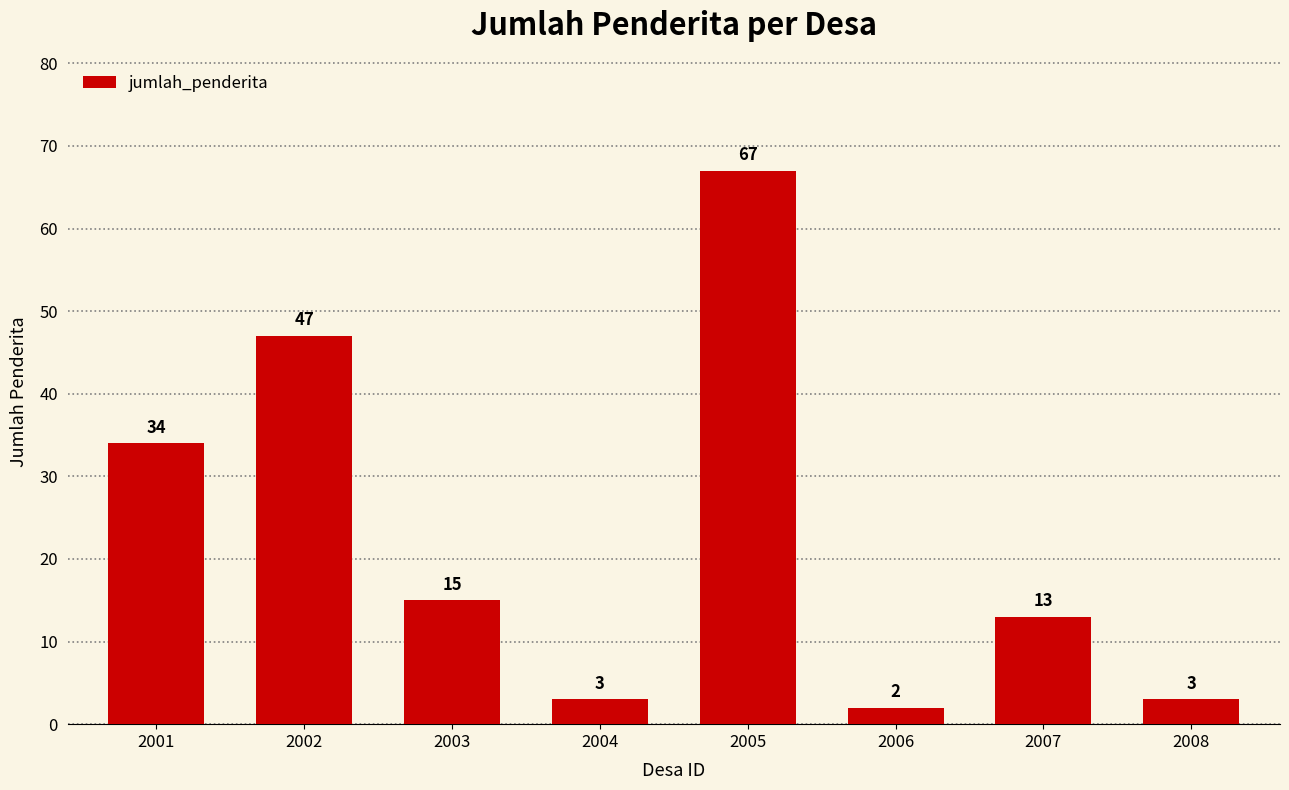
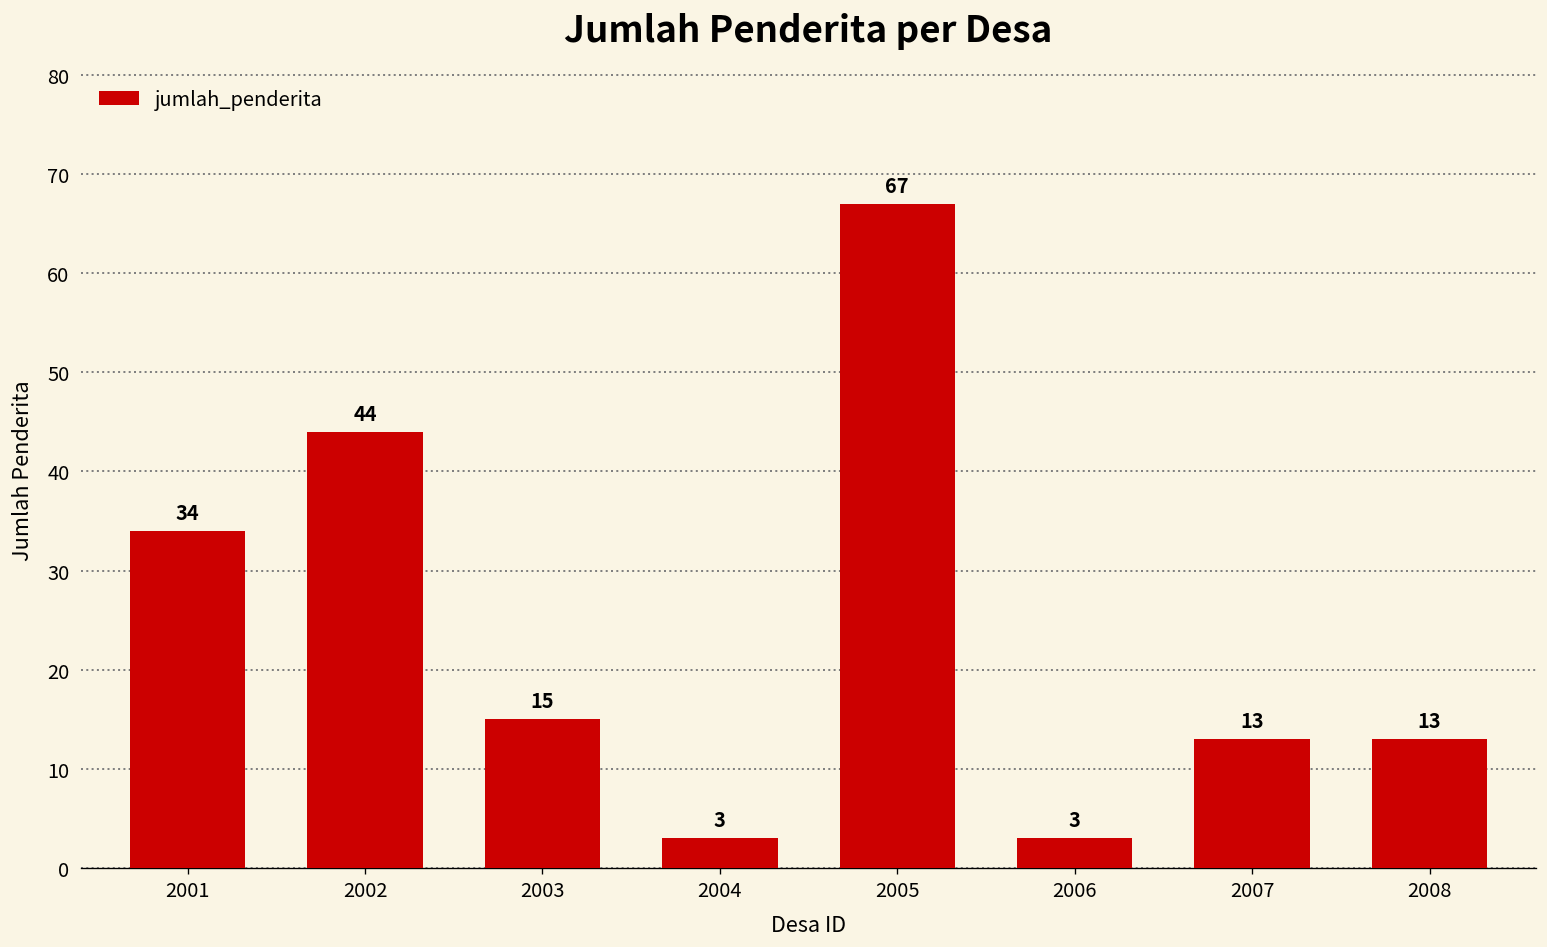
  {
    "2001": 34,
-   "2002": 47,
+   "2002": 44,
    "2003": 15,
    "2004": 3,
    "2005": 67,
-   "2006": 2,
+   "2006": 3,
    "2007": 13,
-   "2008": 3
+   "2008": 13
  }
